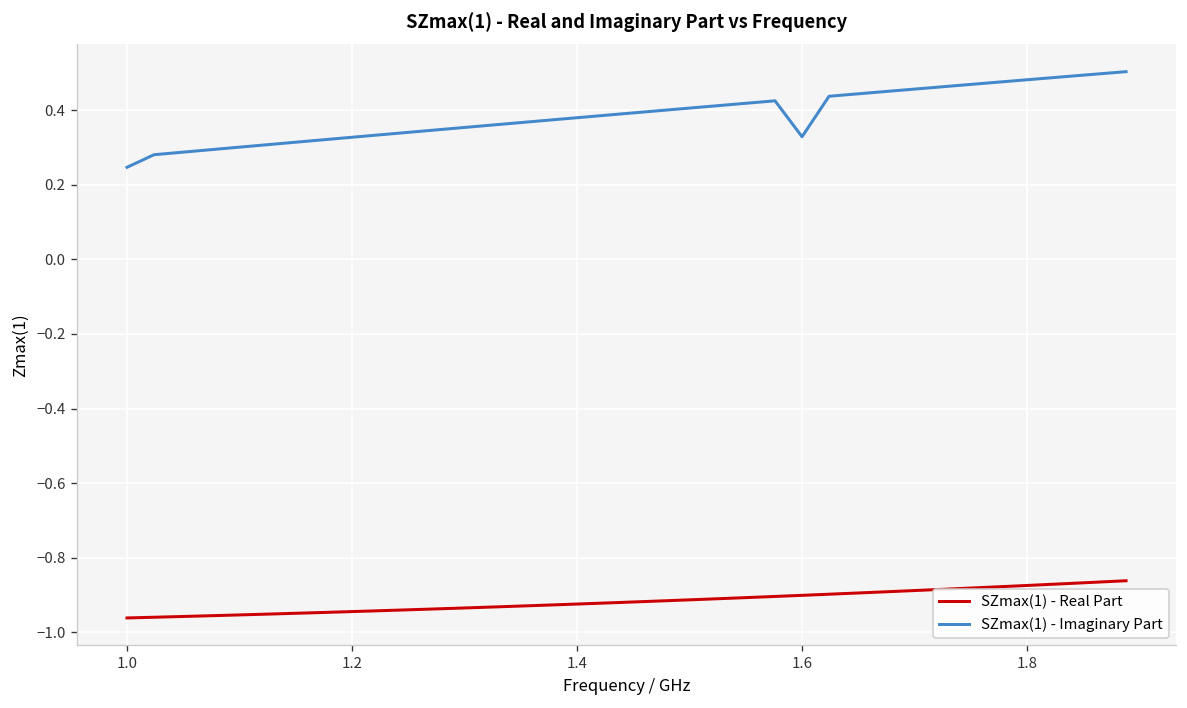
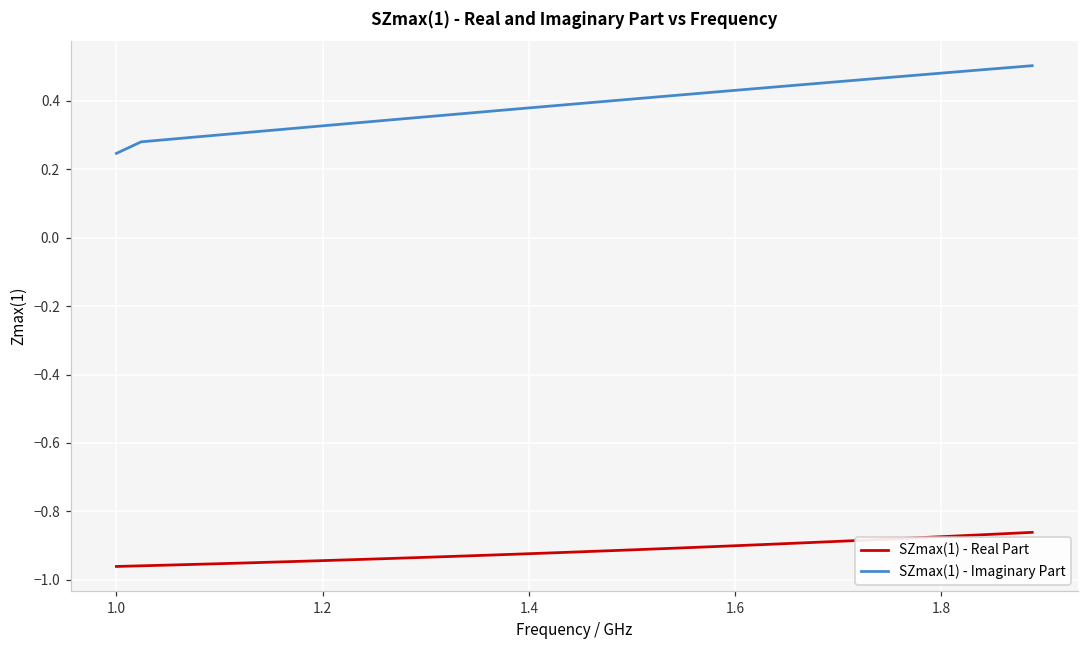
  {
    "SZmax(1) - Real Part": {
      "1.0": -0.96,
      "1.6": -0.90
    },
    "SZmax(1) - Imaginary Part": {
      "1.0": 0.25,
-     "1.6": 0.33
+     "1.6": 0.43
    }
  }
